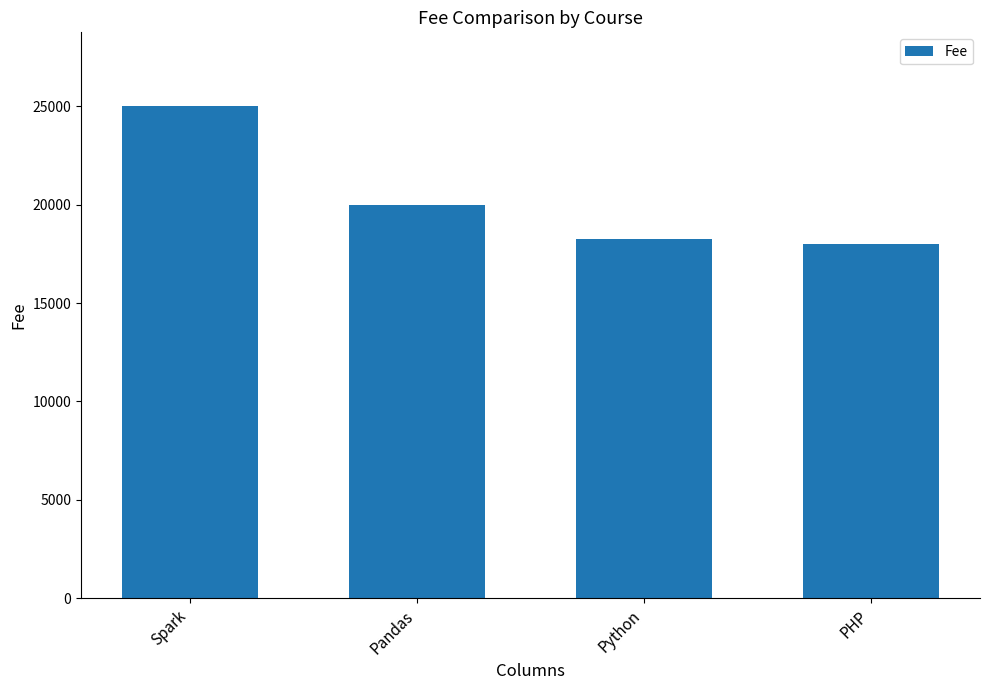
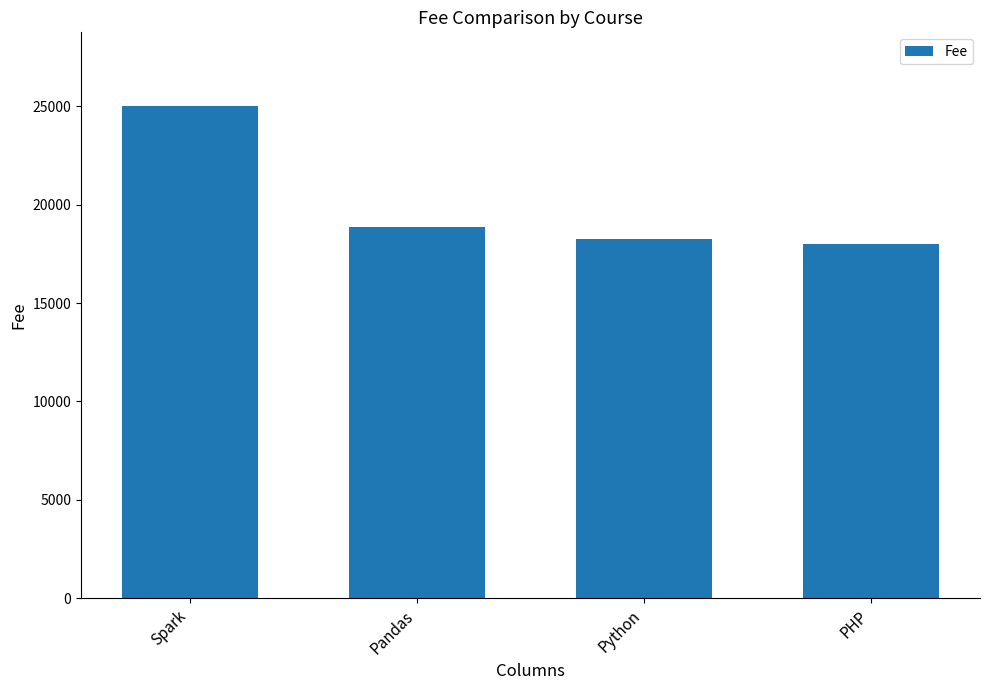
  {
    "Spark": 25000,
-   "Pandas": 20000,
+   "Pandas": 18800,
    "Python": 18300,
    "PHP": 18000
  }
